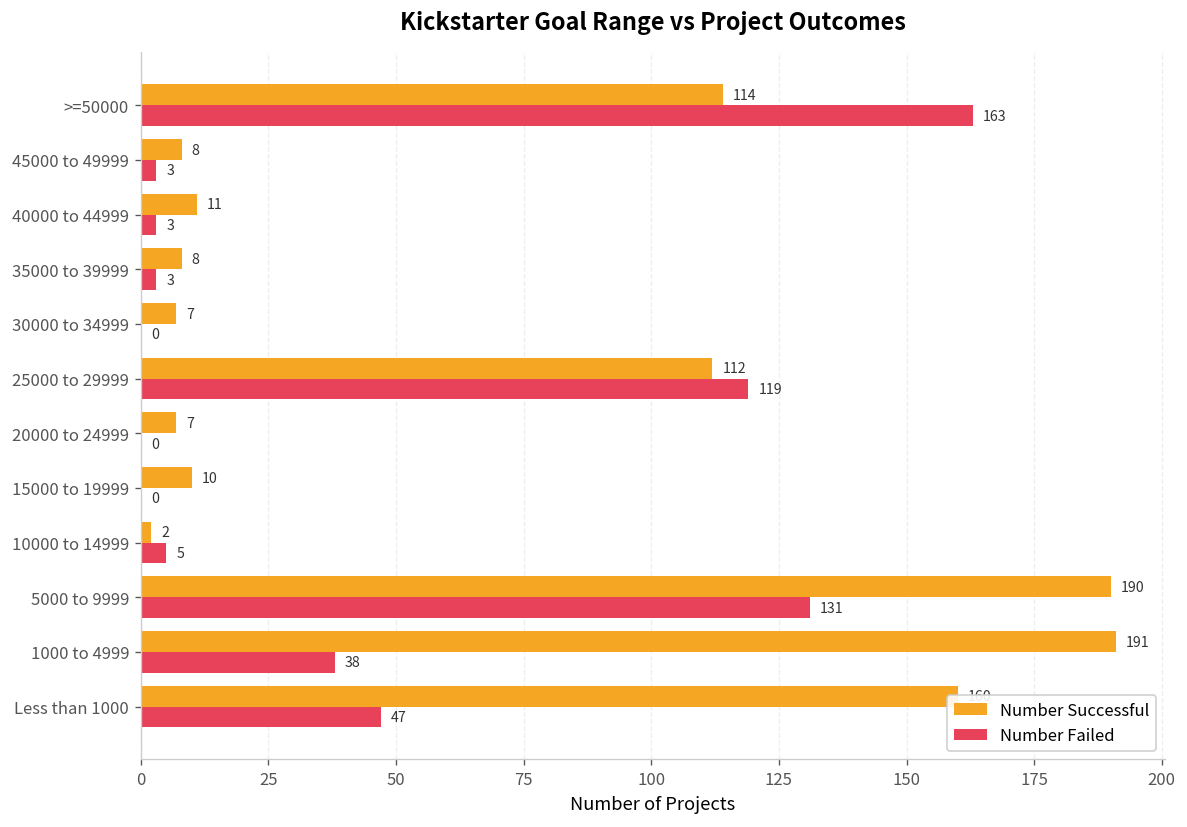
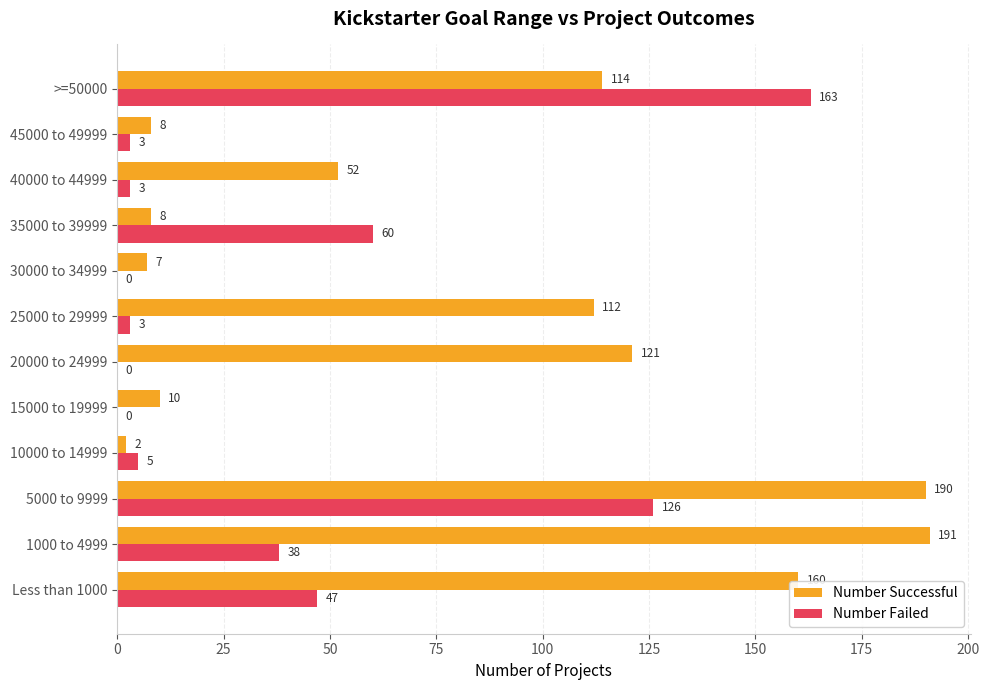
  {
    "Number Successful": {
      ">=50000": 114,
      "45000 to 49999": 8,
-     "40000 to 44999": 11,
+     "40000 to 44999": 52,
      "35000 to 39999": 8,
      "30000 to 34999": 7,
      "25000 to 29999": 112,
-     "20000 to 24999": 7,
+     "20000 to 24999": 121,
      "15000 to 19999": 10,
      "10000 to 14999": 2,
      "5000 to 9999": 190,
      "1000 to 4999": 191
    },
    "Number Failed": {
      ">=50000": 163,
      "45000 to 49999": 3,
      "40000 to 44999": 3,
-     "35000 to 39999": 3,
+     "35000 to 39999": 60,
      "30000 to 34999": 0,
-     "25000 to 29999": 119,
+     "25000 to 29999": 3,
      "20000 to 24999": 0,
      "15000 to 19999": 0,
      "10000 to 14999": 5,
-     "5000 to 9999": 131,
+     "5000 to 9999": 126,
      "1000 to 4999": 38,
      "Less than 1000": 47
    }
  }
